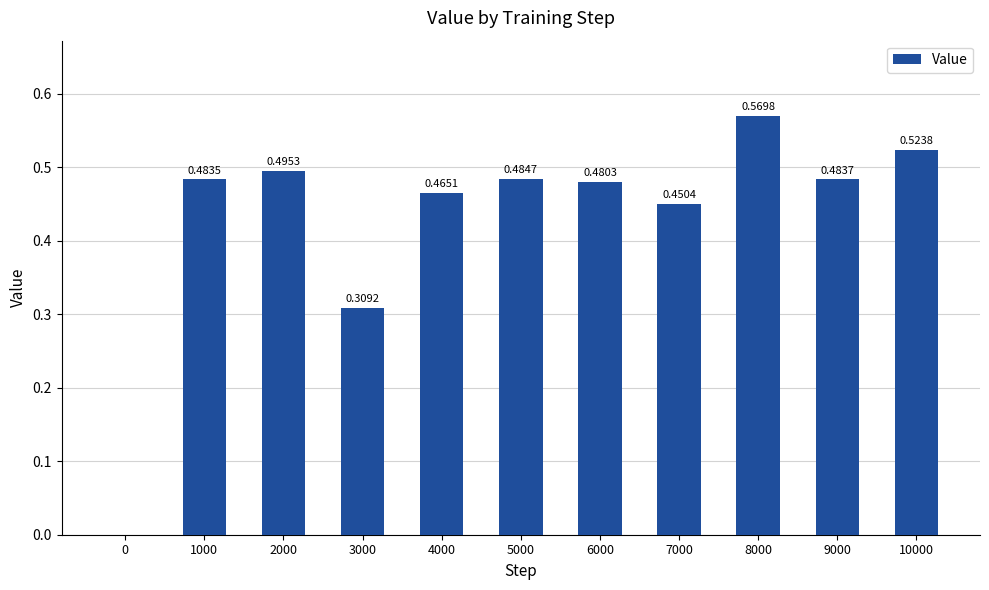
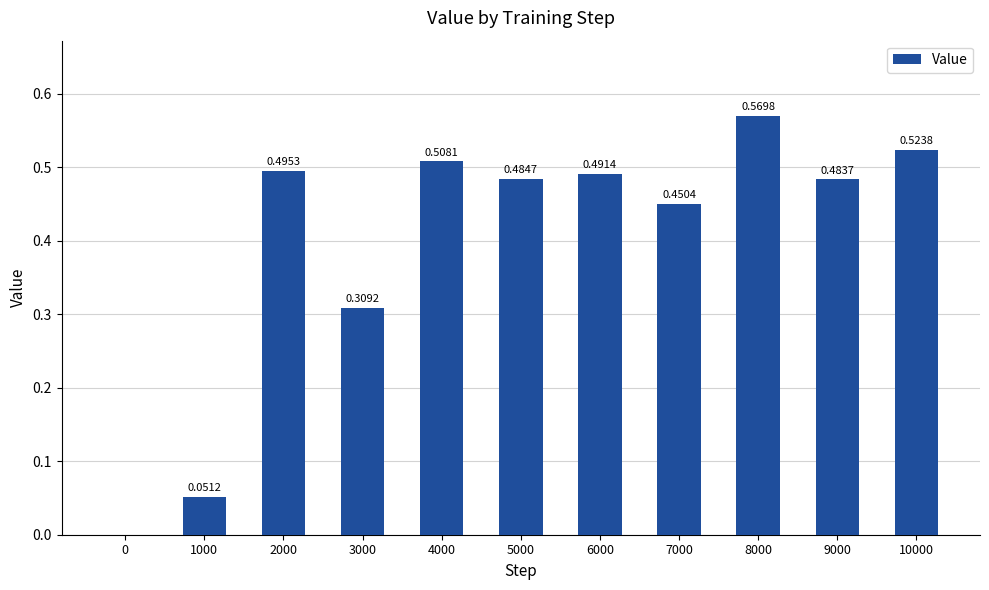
  {
-   "1000": 0.4835,
+   "1000": 0.0512,
    "2000": 0.4953,
    "3000": 0.3092,
-   "4000": 0.4651,
+   "4000": 0.5081,
    "5000": 0.4847,
-   "6000": 0.4803,
+   "6000": 0.4914,
    "7000": 0.4504,
    "8000": 0.5698,
    "9000": 0.4837,
    "10000": 0.5238
  }
